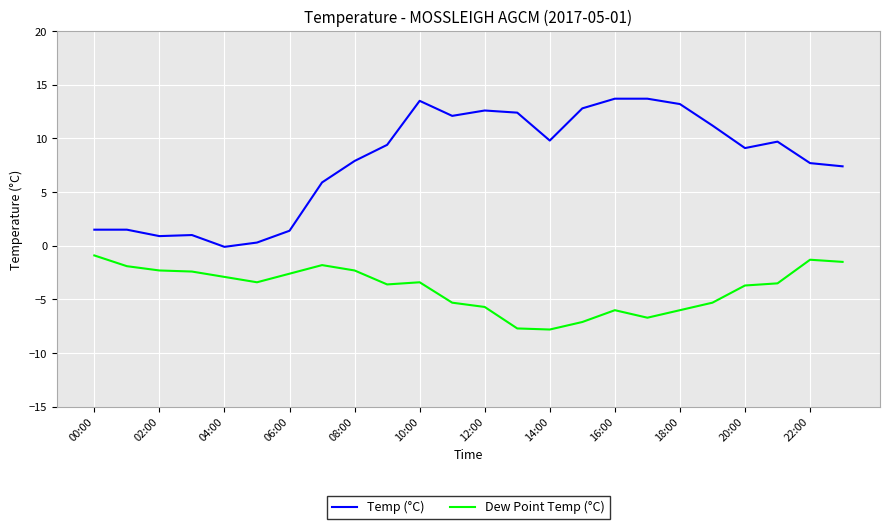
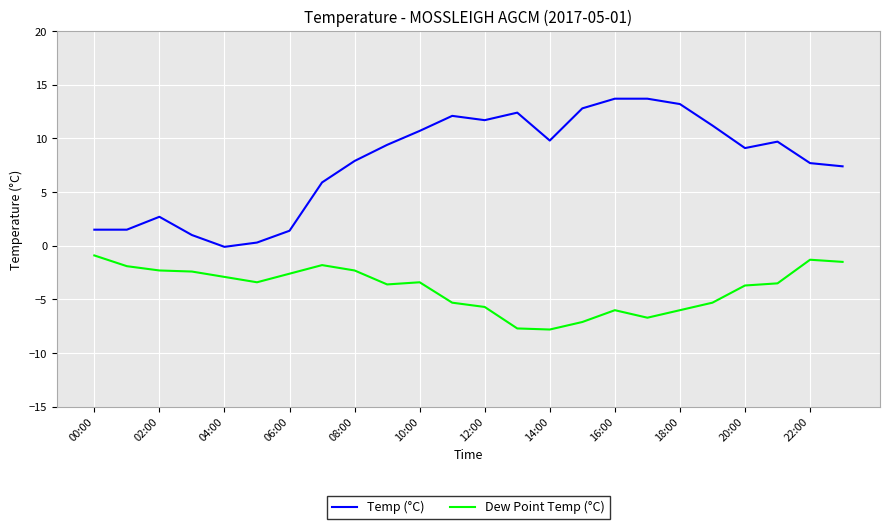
  {
    "Temp (°C)": {
      "00:00": 1.5,
-     "02:00": 0.9,
+     "02:00": 2.7,
      "04:00": -0.1,
      "06:00": 1.4,
      "08:00": 7.9,
-     "10:00": 13.5,
-     "12:00": 12.6,
+     "10:00": 10.7,
+     "12:00": 11.7,
      "14:00": 9.8,
      "16:00": 13.7,
      "18:00": 13.2,
      "20:00": 9.1,
      "22:00": 7.7
    },
    "Dew Point Temp (°C)": {
      "00:00": -0.9,
      "02:00": -2.3,
      "04:00": -2.9,
      "06:00": -2.6,
      "08:00": -2.3,
      "10:00": -3.4,
      "12:00": -5.7,
      "14:00": -7.8,
      "16:00": -6.0,
      "18:00": -6.0,
      "20:00": -3.7,
      "22:00": -1.3
    }
  }
